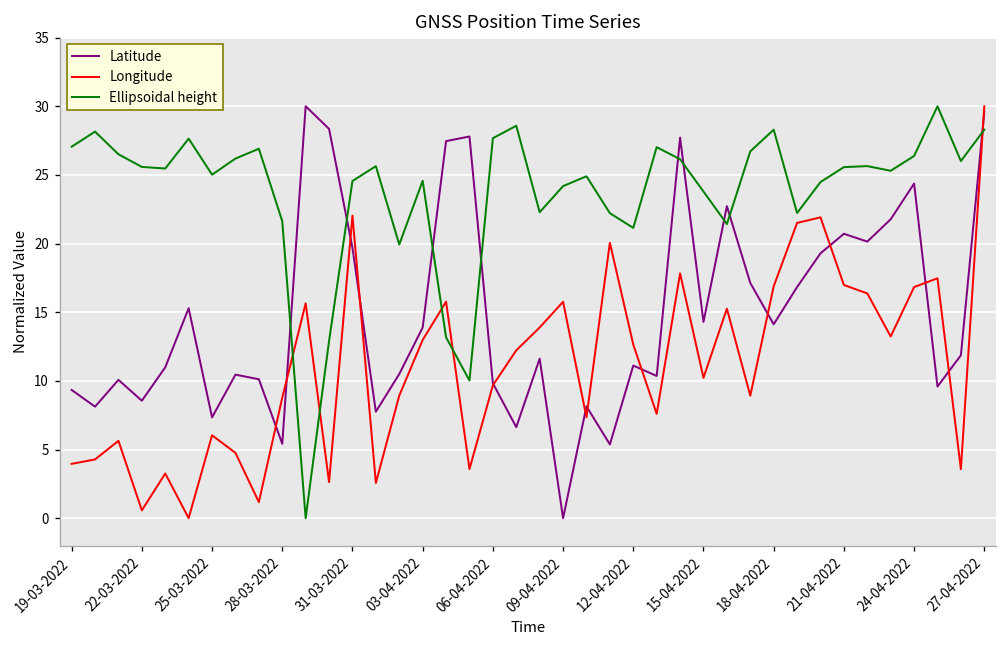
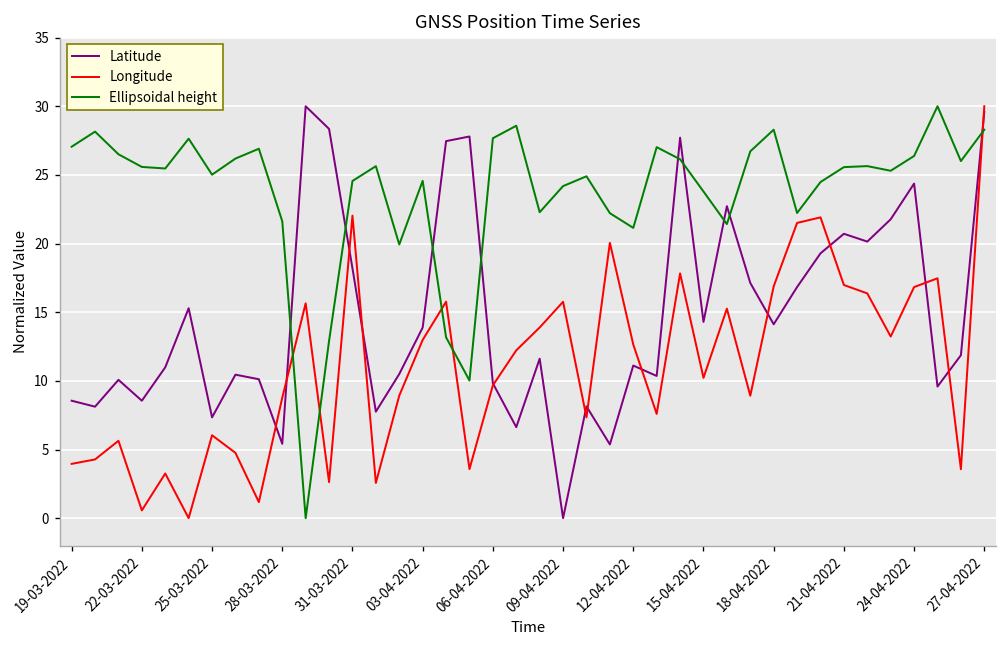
  {
    "Latitude": {
-     "19-03-2022": 9.3,
+     "19-03-2022": 8.6,
      "22-03-2022": 8.6,
      "25-03-2022": 7.3,
      "28-03-2022": 5.4,
-     "31-03-2022": 19.7,
+     "31-03-2022": 18.2,
      "03-04-2022": 13.9,
      "09-04-2022": 0.0,
      "12-04-2022": 11.1,
      "15-04-2022": 14.3,
      "18-04-2022": 14.1,
      "21-04-2022": 20.7,
      "24-04-2022": 24.4,
      "27-04-2022": 29.6
    },
    "Longitude": {
      "19-03-2022": 4.0,
      "22-03-2022": 0.6,
      "25-03-2022": 6.0,
      "28-03-2022": 8.8,
      "31-03-2022": 22.0,
      "03-04-2022": 13.0,
      "09-04-2022": 15.8,
      "12-04-2022": 12.6,
      "15-04-2022": 10.2,
      "18-04-2022": 16.9,
      "21-04-2022": 17.0,
      "24-04-2022": 16.8,
      "27-04-2022": 30.0
    },
    "Ellipsoidal height": {
      "19-03-2022": 27.1,
      "22-03-2022": 25.6,
      "25-03-2022": 25.0,
      "28-03-2022": 21.6,
      "31-03-2022": 24.6,
      "03-04-2022": 24.6,
      "06-04-2022": 27.7,
      "09-04-2022": 24.2,
      "12-04-2022": 21.1,
      "15-04-2022": 23.8,
      "18-04-2022": 28.3,
      "21-04-2022": 25.6,
      "24-04-2022": 26.4,
      "27-04-2022": 28.3
    }
  }
